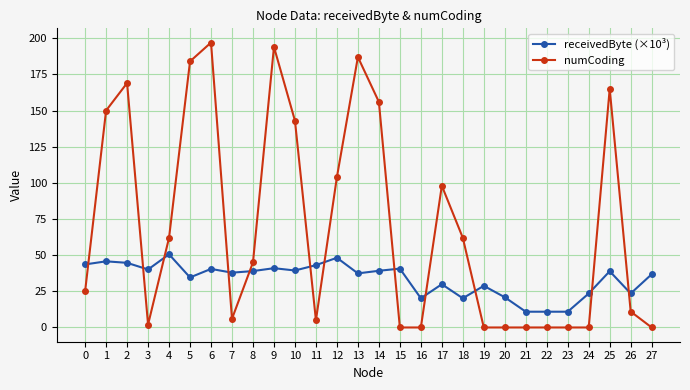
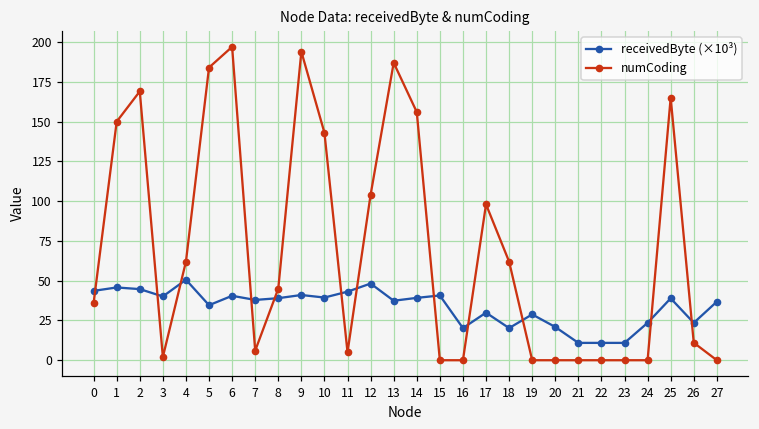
  {
    "receivedByte (×10³)": {
      "0": 44,
      "1": 46,
      "2": 45,
      "3": 40,
      "4": 51,
      "5": 35,
      "6": 41,
      "7": 38,
      "8": 39,
      "9": 41,
      "10": 39,
      "11": 43,
      "12": 48,
      "13": 37,
      "14": 39,
      "15": 41,
      "16": 20,
      "17": 30,
      "18": 20,
      "19": 29,
      "20": 21,
      "21": 11,
      "22": 11,
      "23": 11,
      "24": 24,
      "25": 39,
      "26": 24,
      "27": 37
    },
    "numCoding": {
-     "0": 25,
+     "0": 36,
      "1": 150,
      "2": 169,
      "3": 2,
      "4": 62,
      "5": 184,
      "6": 197,
      "7": 6,
      "8": 45,
      "9": 194,
      "10": 143,
      "11": 5,
      "12": 104,
      "13": 187,
      "14": 156,
      "15": 0,
      "16": 0,
      "17": 98,
      "18": 62,
      "19": 0,
      "20": 0,
      "21": 0,
      "22": 0,
      "23": 0,
      "24": 0,
      "25": 165,
      "26": 11,
      "27": 0
    }
  }
